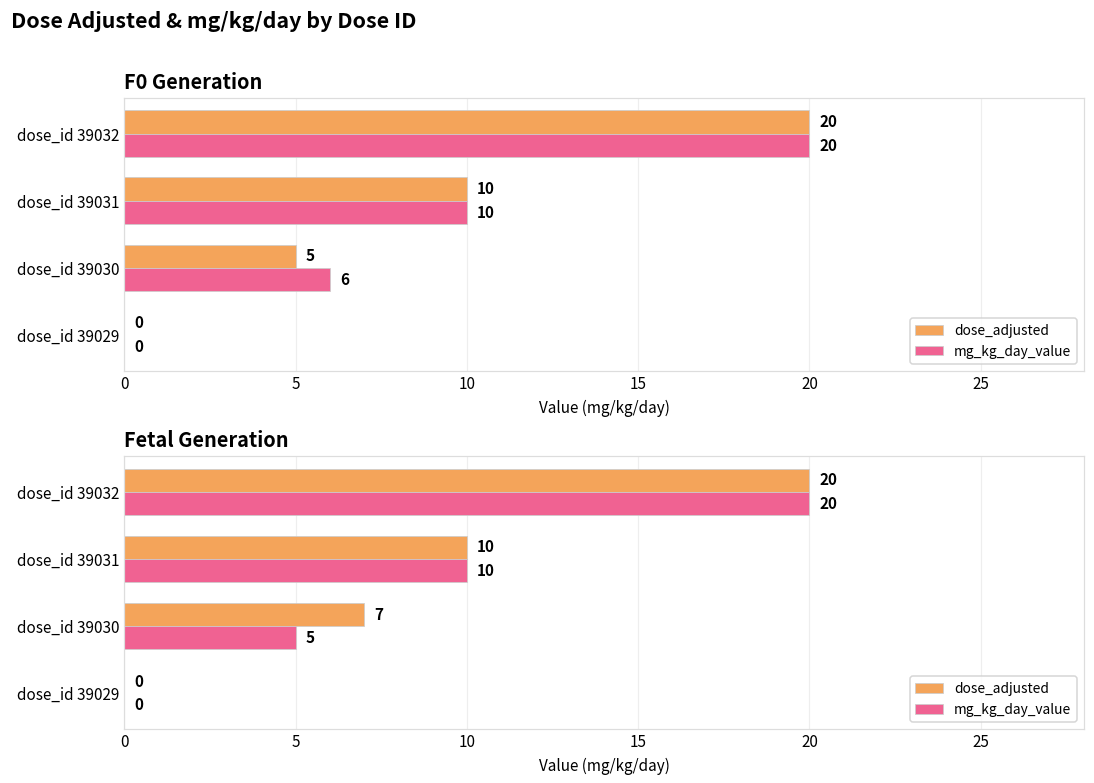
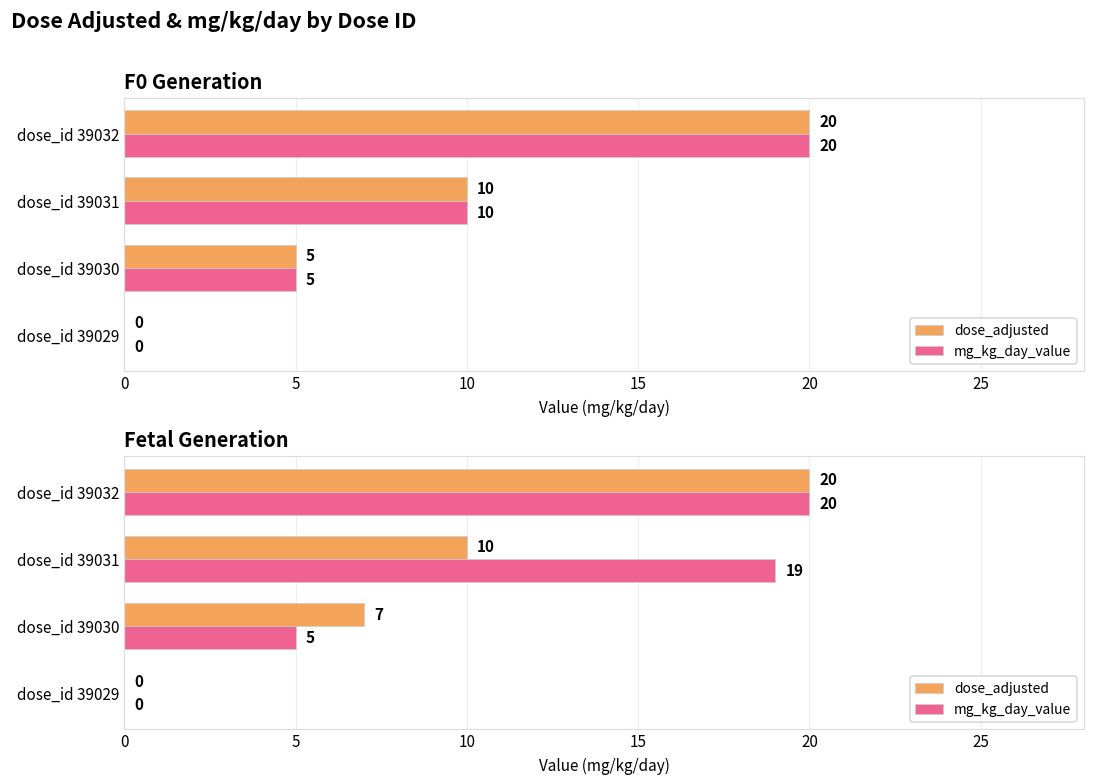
  {
    "F0 Generation": {
      "dose_adjusted": {
        "dose_id 39032": 20,
        "dose_id 39031": 10,
        "dose_id 39030": 5,
        "dose_id 39029": 0
      },
      "mg_kg_day_value": {
        "dose_id 39032": 20,
        "dose_id 39031": 10,
-       "dose_id 39030": 6,
+       "dose_id 39030": 5,
        "dose_id 39029": 0
      }
    },
    "Fetal Generation": {
      "dose_adjusted": {
        "dose_id 39032": 20,
        "dose_id 39031": 10,
        "dose_id 39030": 7,
        "dose_id 39029": 0
      },
      "mg_kg_day_value": {
        "dose_id 39032": 20,
-       "dose_id 39031": 10,
+       "dose_id 39031": 19,
        "dose_id 39030": 5,
        "dose_id 39029": 0
      }
    }
  }
